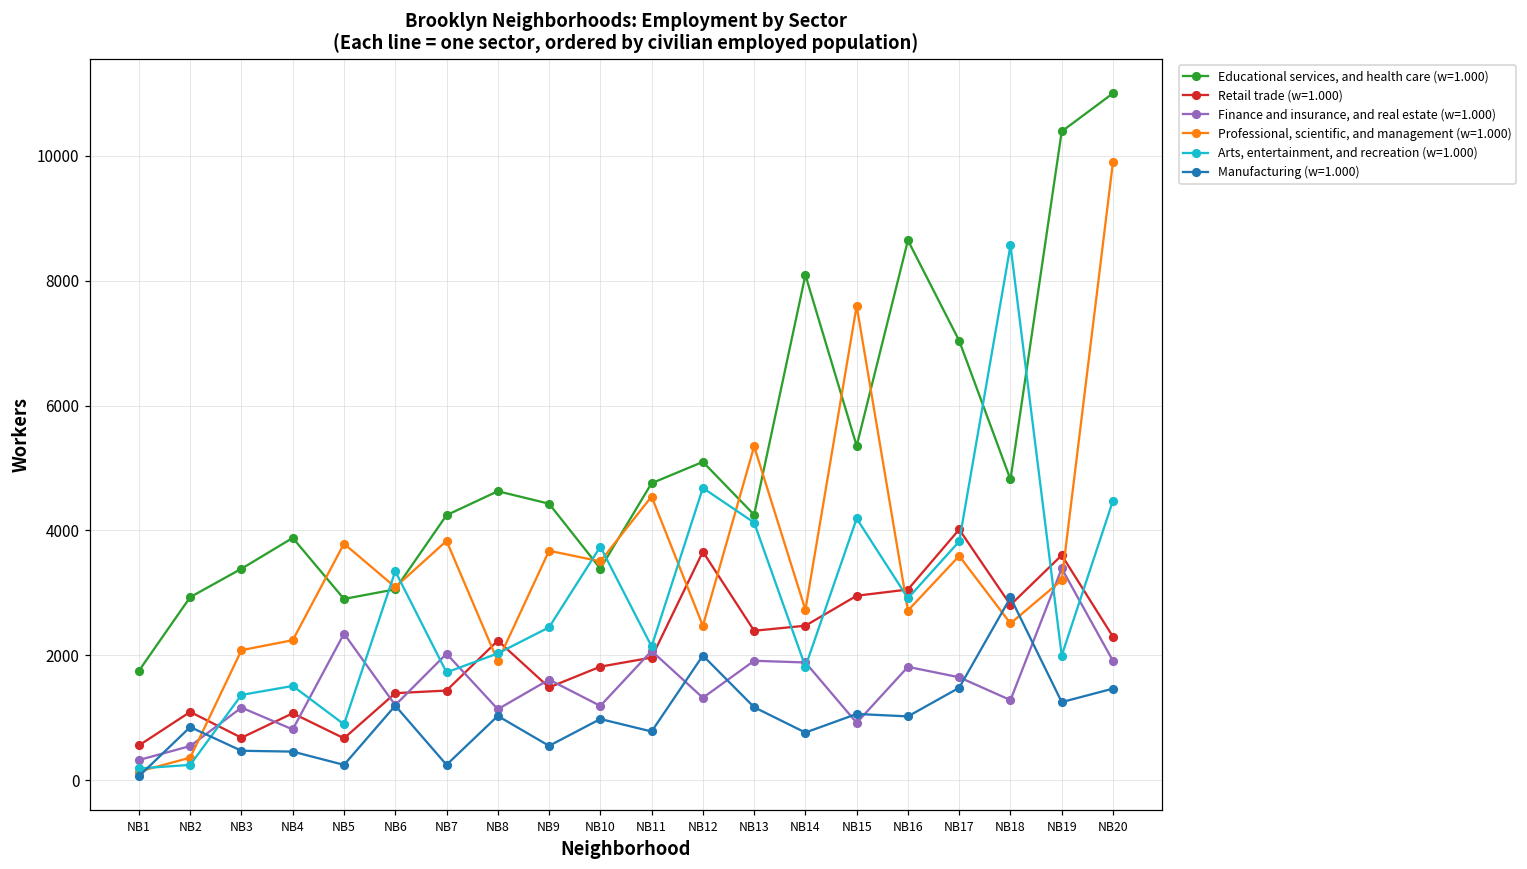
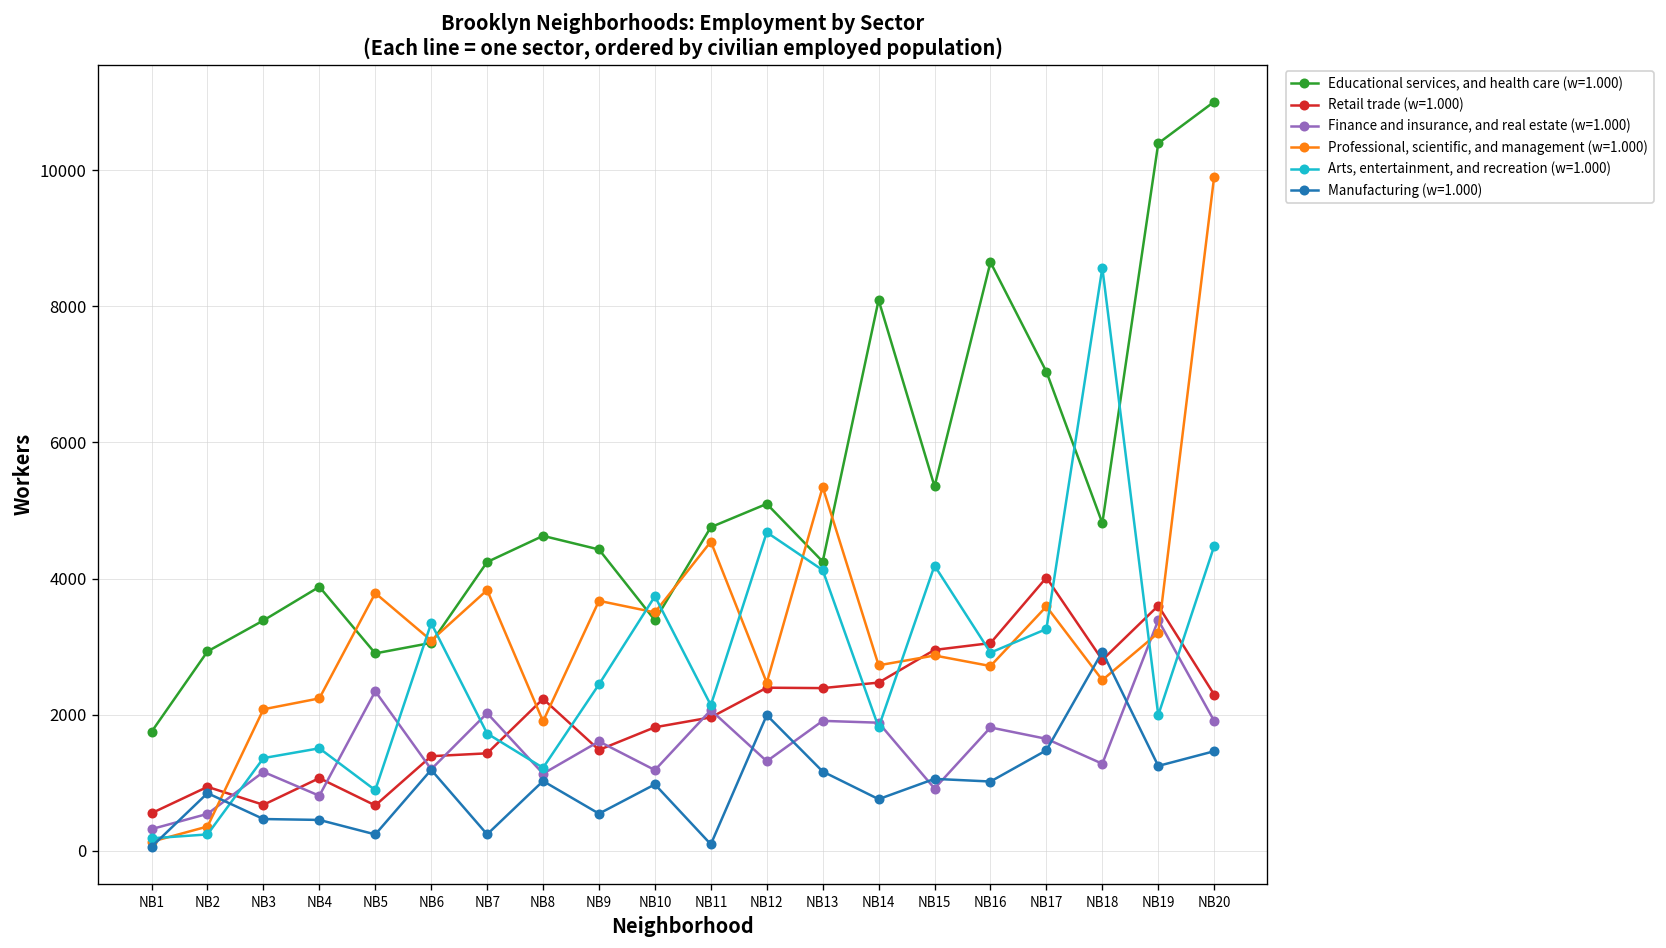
  {
    "Educational services, and health care (w=1.000)": {
      "NB1": 1800,
      "NB2": 2900,
      "NB3": 3400,
      "NB4": 3900,
      "NB5": 2900,
      "NB7": 4200,
      "NB8": 4600,
      "NB9": 4400,
      "NB10": 3400,
      "NB11": 4800,
      "NB12": 5100,
      "NB13": 4300,
      "NB14": 8100,
      "NB15": 5400,
      "NB16": 8600,
      "NB17": 7000,
      "NB18": 4800,
      "NB19": 10400,
      "NB20": 11000
    },
    "Retail trade (w=1.000)": {
      "NB1": 600,
-     "NB2": 1100,
+     "NB2": 900,
      "NB3": 700,
      "NB4": 1100,
      "NB5": 700,
      "NB6": 1400,
      "NB7": 1400,
      "NB8": 2200,
      "NB9": 1500,
      "NB10": 1800,
      "NB11": 2000,
-     "NB12": 3700,
+     "NB12": 2400,
      "NB13": 2400,
      "NB14": 2500,
      "NB15": 3000,
      "NB16": 3100,
      "NB17": 4000,
      "NB18": 2800,
      "NB19": 3600,
      "NB20": 2300
    },
    "Finance and insurance, and real estate (w=1.000)": {
      "NB1": 300,
      "NB2": 500,
      "NB3": 1200,
      "NB4": 800,
      "NB5": 2300,
      "NB7": 2000,
      "NB8": 1100,
      "NB9": 1600,
      "NB10": 1200,
      "NB11": 2100,
      "NB12": 1300,
      "NB13": 1900,
      "NB14": 1900,
      "NB15": 900,
      "NB16": 1800,
      "NB17": 1600,
      "NB18": 1300,
      "NB19": 3400,
      "NB20": 1900
    },
    "Professional, scientific, and management (w=1.000)": {
      "NB1": 100,
      "NB2": 400,
      "NB3": 2100,
      "NB4": 2200,
      "NB5": 3800,
      "NB7": 3800,
      "NB8": 1900,
      "NB9": 3700,
      "NB10": 3500,
      "NB11": 4500,
      "NB12": 2500,
      "NB13": 5300,
      "NB14": 2700,
-     "NB15": 7600,
+     "NB15": 2900,
      "NB16": 2700,
      "NB17": 3600,
      "NB18": 2500,
      "NB19": 3200,
      "NB20": 9900
    },
    "Arts, entertainment, and recreation (w=1.000)": {
      "NB1": 200,
      "NB2": 200,
      "NB3": 1400,
      "NB4": 1500,
      "NB5": 900,
      "NB6": 3300,
      "NB7": 1700,
-     "NB8": 2000,
+     "NB8": 1200,
      "NB9": 2400,
      "NB10": 3700,
      "NB11": 2100,
      "NB12": 4700,
      "NB13": 4100,
      "NB14": 1800,
      "NB15": 4200,
      "NB16": 2900,
-     "NB17": 3800,
+     "NB17": 3300,
      "NB18": 8600,
      "NB19": 2000,
      "NB20": 4500
    },
    "Manufacturing (w=1.000)": {
      "NB1": 100,
      "NB2": 800,
      "NB3": 500,
      "NB4": 500,
      "NB5": 200,
      "NB7": 200,
      "NB8": 1000,
      "NB9": 500,
      "NB10": 1000,
-     "NB11": 800,
+     "NB11": 100,
      "NB12": 2000,
      "NB13": 1200,
      "NB14": 800,
      "NB15": 1100,
      "NB16": 1000,
      "NB17": 1500,
      "NB18": 2900,
      "NB19": 1200,
      "NB20": 1500
    }
  }
